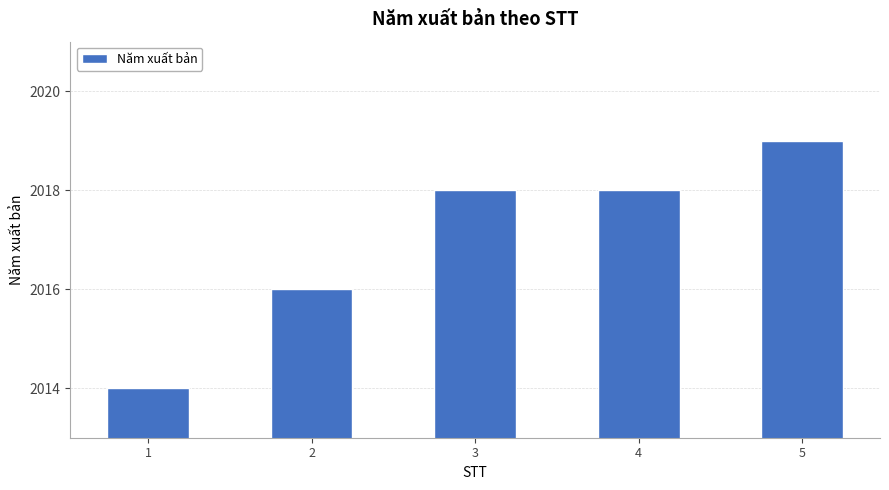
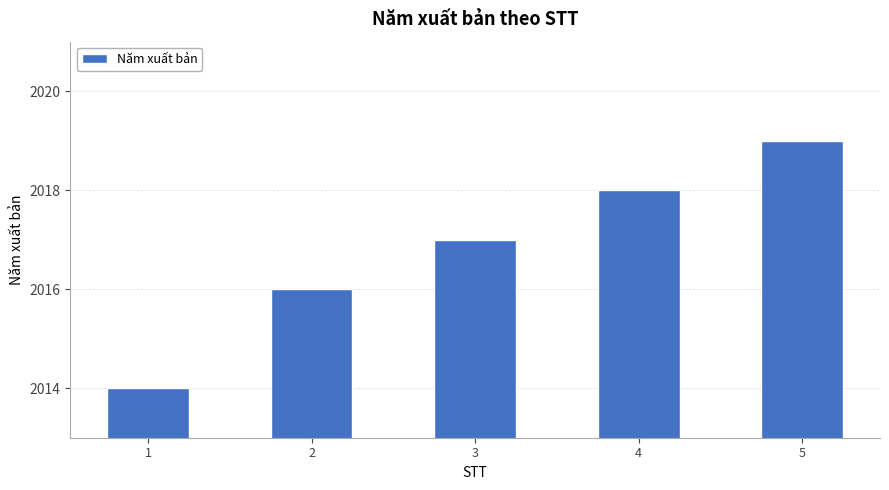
  {
    "1": 2014,
    "2": 2016,
-   "3": 2018,
+   "3": 2017,
    "4": 2018,
    "5": 2019
  }
